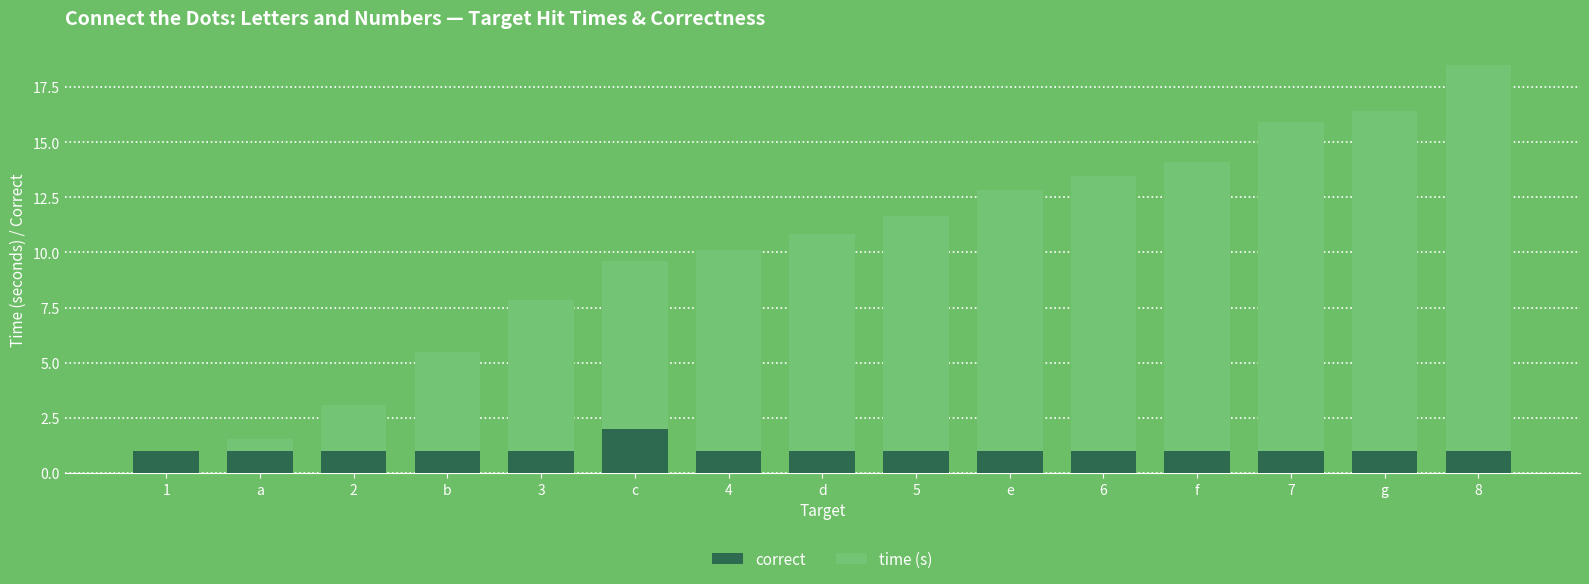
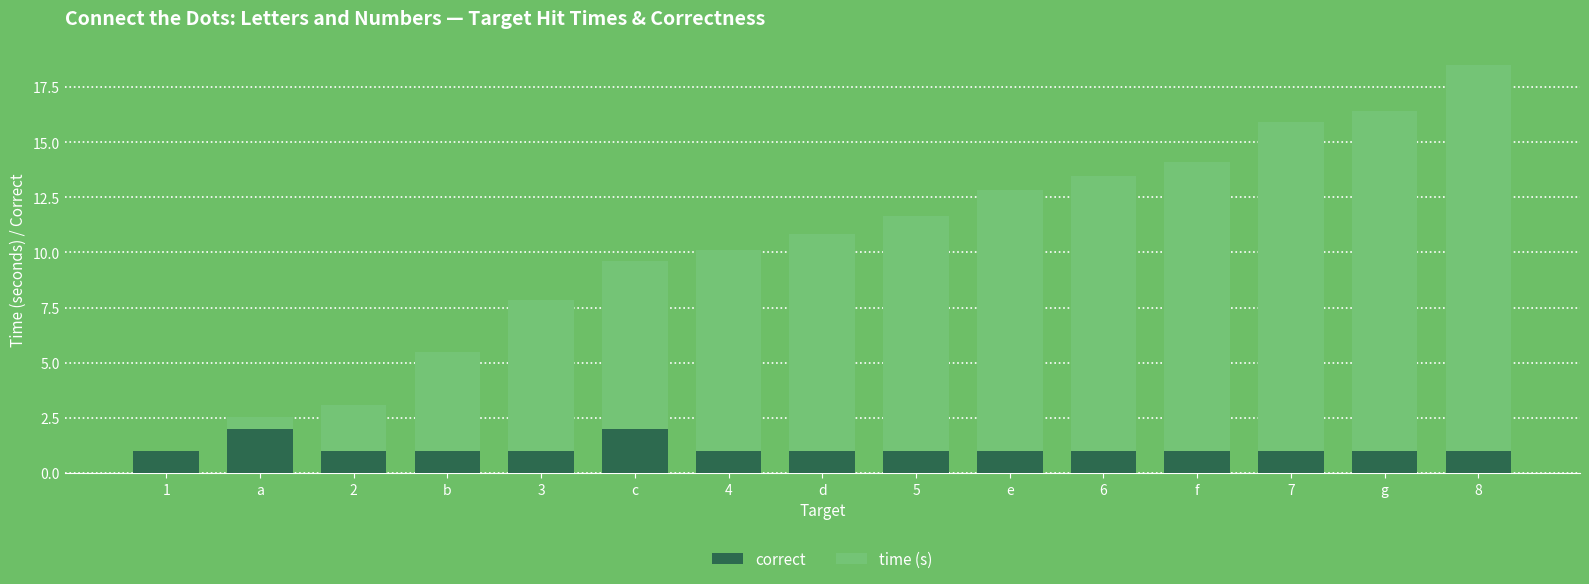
  {
    "correct": {
      "1": 1,
-     "a": 1,
+     "a": 2,
      "2": 1,
      "b": 1,
      "3": 1,
      "c": 2,
      "4": 1,
      "d": 1,
      "5": 1,
      "e": 1,
      "6": 1,
      "f": 1,
      "7": 1,
      "g": 1,
      "8": 1
    },
    "time (s)": {
      "1": 0,
      "a": 0.6,
      "2": 2,
      "b": 4.5,
      "3": 6.8,
      "c": 7.6,
      "4": 9,
      "d": 9.8,
      "5": 10.7,
      "e": 11.8,
      "6": 12.5,
      "f": 13,
      "7": 15,
      "g": 15.4,
      "8": 17.5
    }
  }
